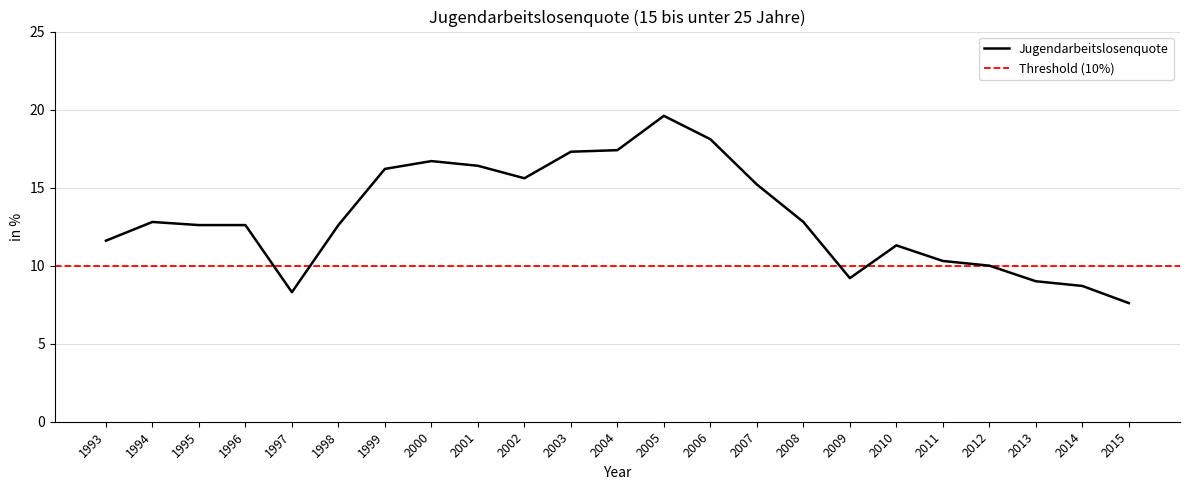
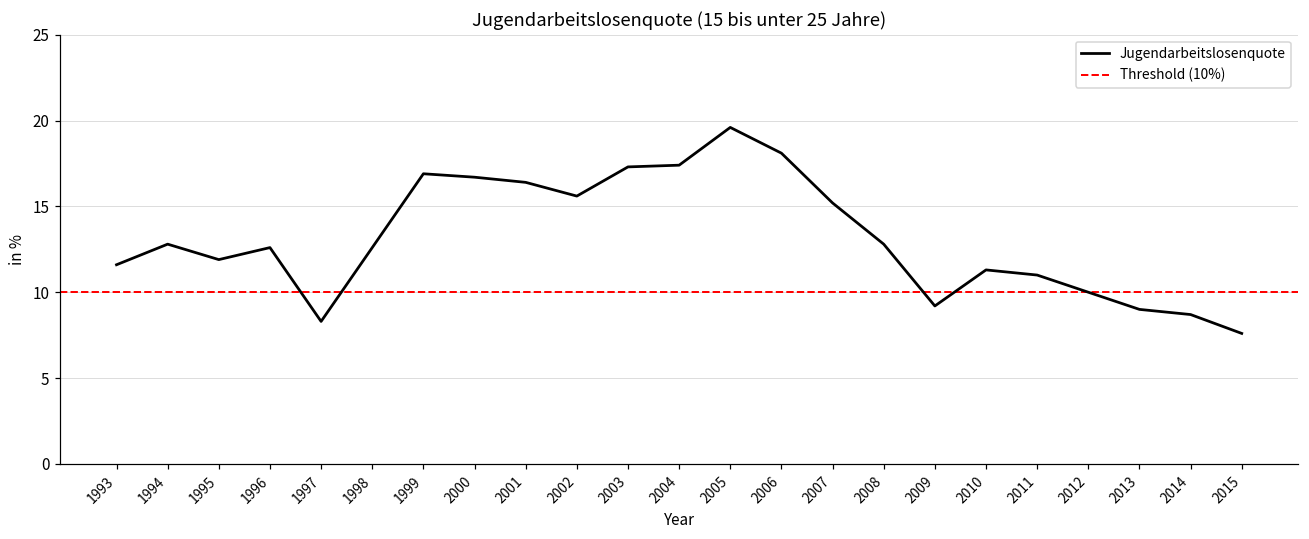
  {
    "1993": 11.6,
    "1994": 12.8,
-   "1995": 12.6,
+   "1995": 11.9,
    "1996": 12.6,
    "1997": 8.3,
    "1998": 12.6,
-   "1999": 16.2,
+   "1999": 16.9,
    "2000": 16.7,
    "2001": 16.4,
    "2002": 15.6,
    "2003": 17.3,
    "2004": 17.4,
    "2005": 19.6,
    "2006": 18.1,
    "2007": 15.2,
    "2008": 12.8,
    "2009": 9.2,
    "2010": 11.3,
-   "2011": 10.3,
+   "2011": 11.0,
    "2012": 10.0,
    "2013": 9.0,
    "2014": 8.7,
    "2015": 7.6
  }
